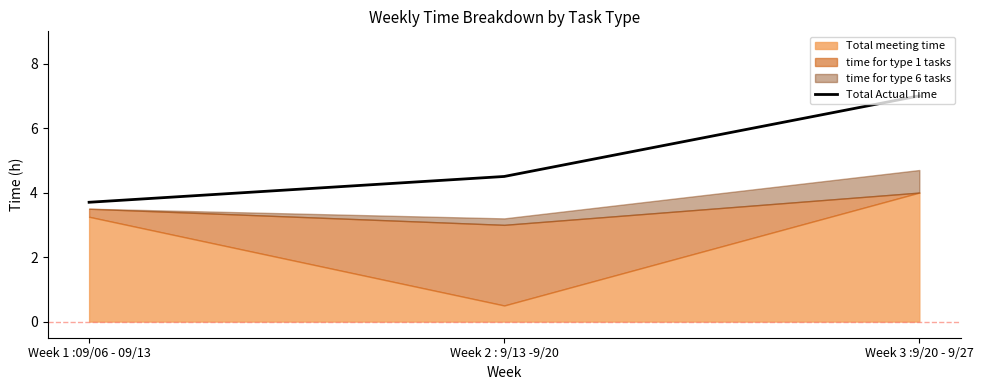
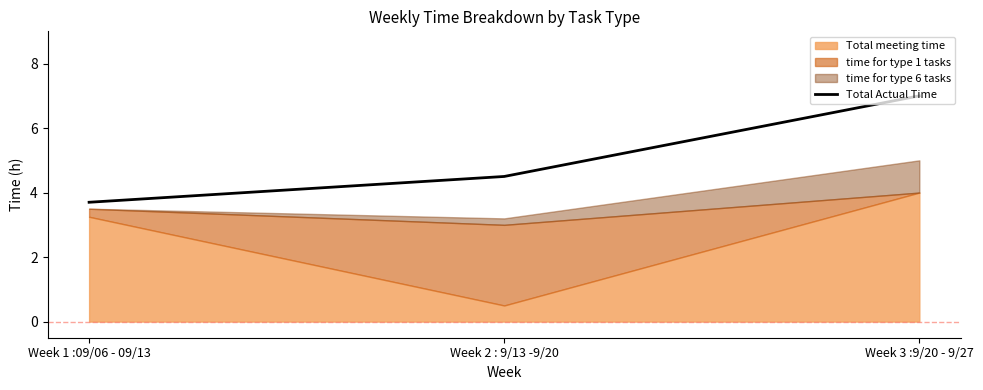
  {
    "Total Actual Time": {
      "Week 1 :09/06 - 09/13": 3.7,
      "Week 2 : 9/13 -9/20": 4.5
    },
    "time for type 6 tasks": {
      "Week 2 : 9/13 -9/20": 0.2,
-     "Week 3 :9/20 - 9/27": 0.7
+     "Week 3 :9/20 - 9/27": 1.0
    }
  }
